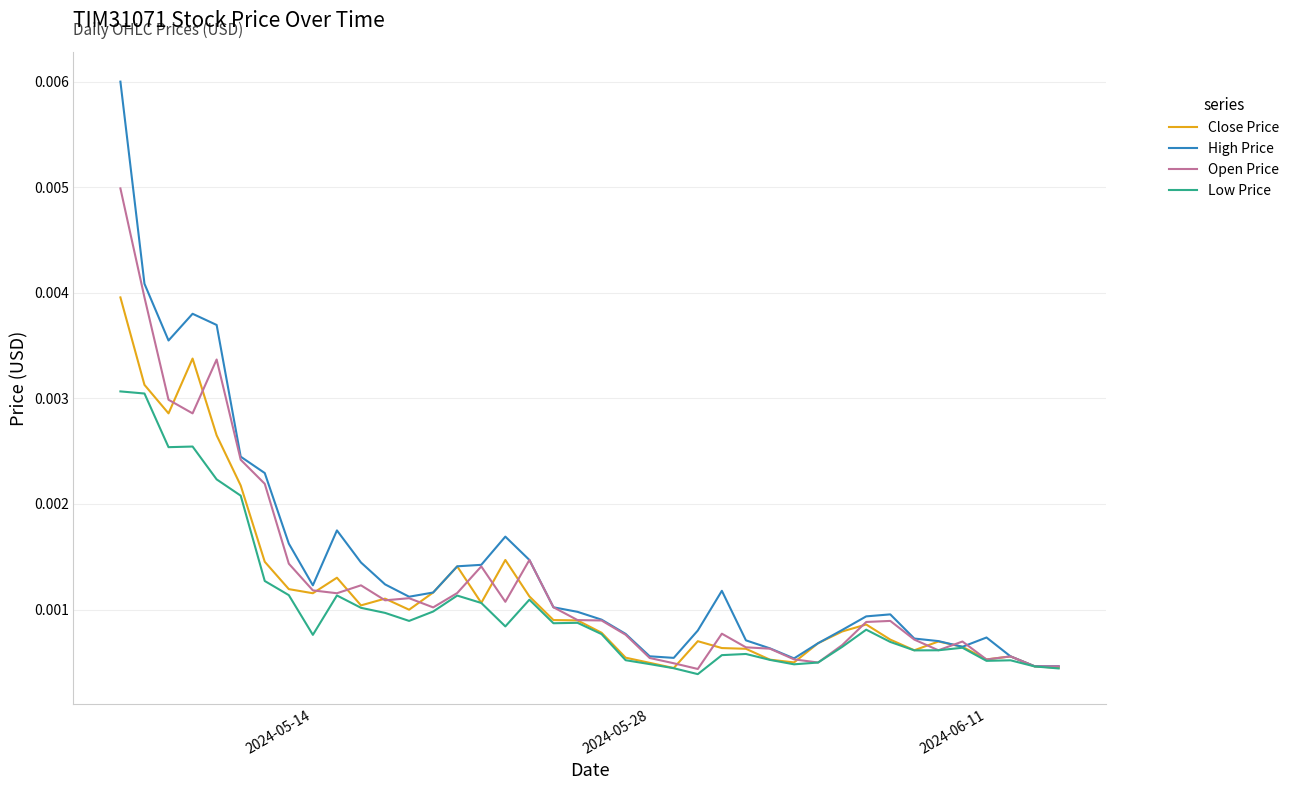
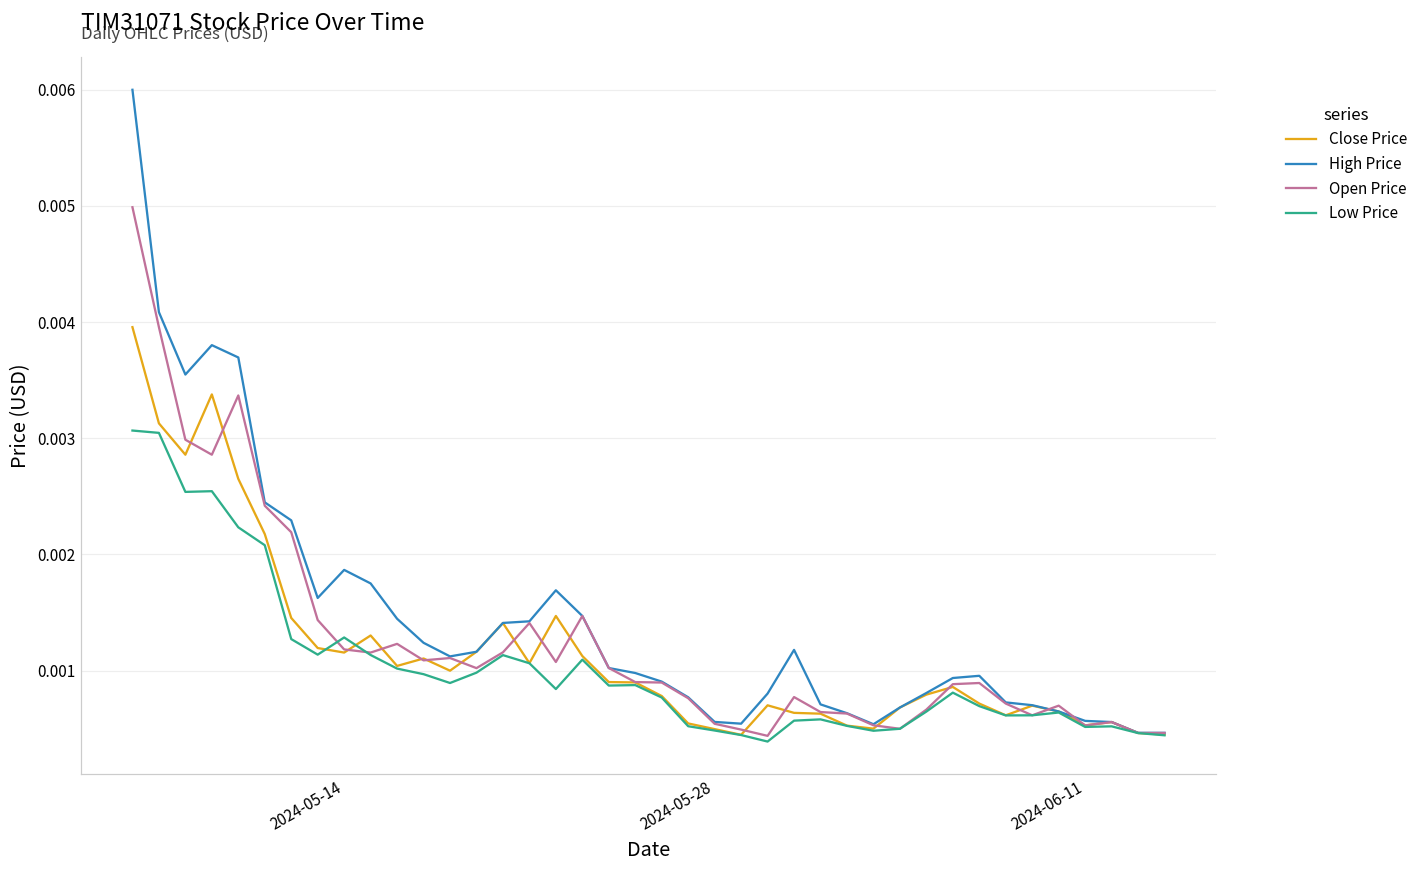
  {
    "Close Price": {
      "2024-05-14": 0.00115
    },
    "High Price": {
-     "2024-05-14": 0.00123,
-     "2024-06-11": 0.00074
+     "2024-05-14": 0.00187,
+     "2024-06-11": 0.00057
    },
    "Open Price": {
      "2024-05-14": 0.00118
    },
    "Low Price": {
-     "2024-05-14": 0.00076
+     "2024-05-14": 0.00128
    }
  }
